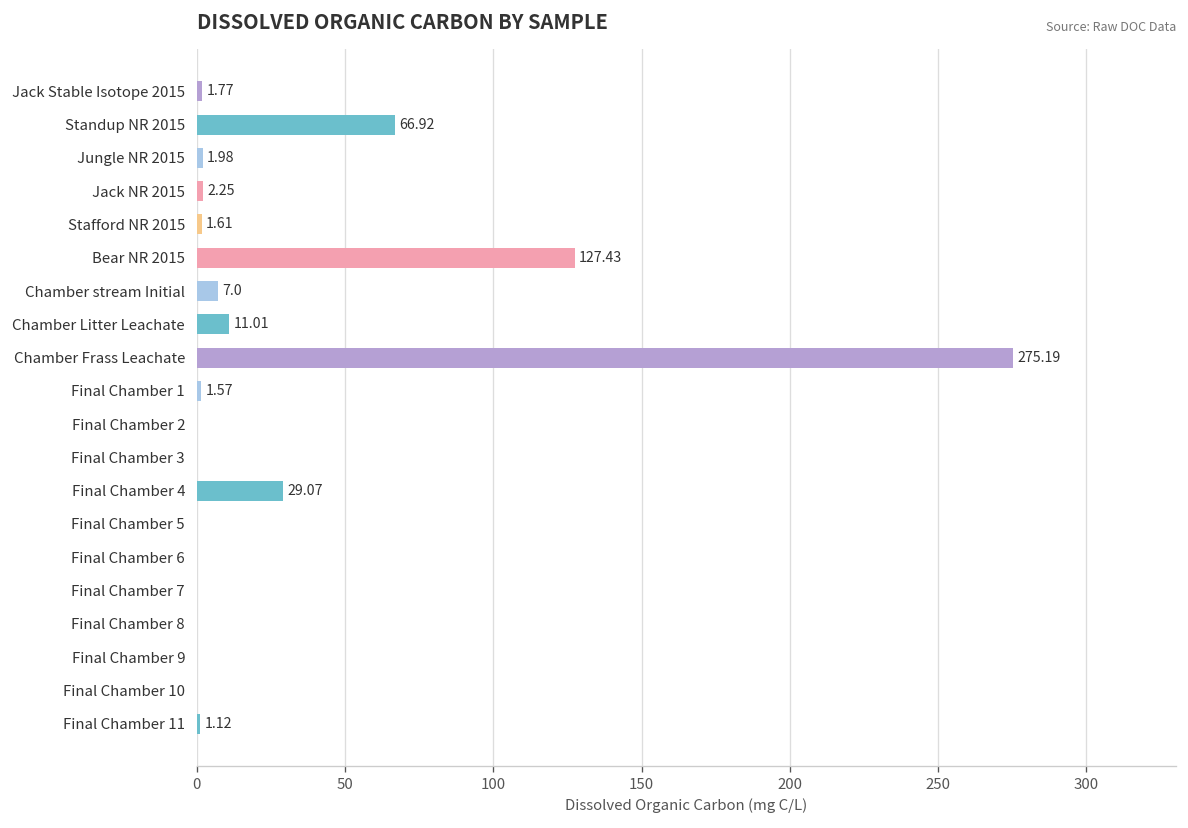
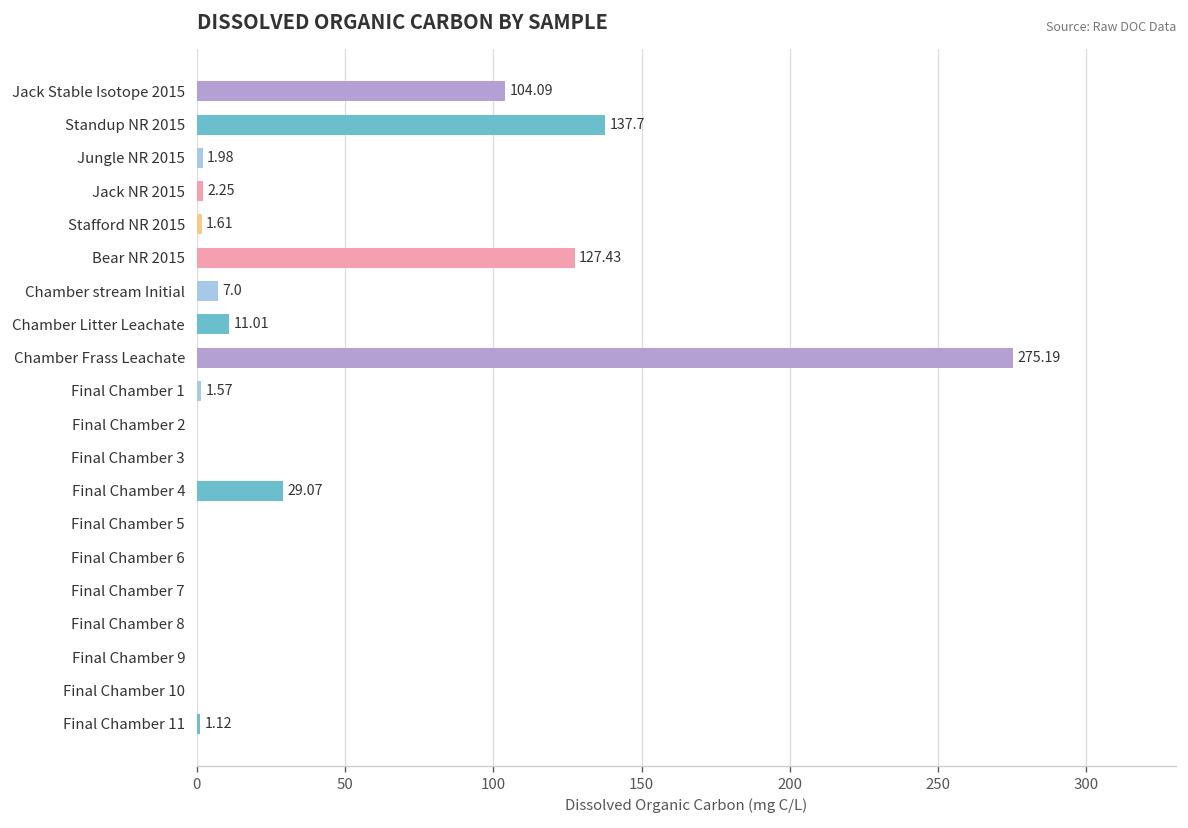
  {
-   "Jack Stable Isotope 2015": 1.77,
-   "Standup NR 2015": 66.92,
+   "Jack Stable Isotope 2015": 104.09,
+   "Standup NR 2015": 137.7,
    "Jungle NR 2015": 1.98,
    "Jack NR 2015": 2.25,
    "Stafford NR 2015": 1.61,
    "Bear NR 2015": 127.43,
    "Chamber stream Initial": 7.0,
    "Chamber Litter Leachate": 11.01,
    "Chamber Frass Leachate": 275.19,
    "Final Chamber 1": 1.57,
    "Final Chamber 4": 29.07,
    "Final Chamber 11": 1.12
  }
